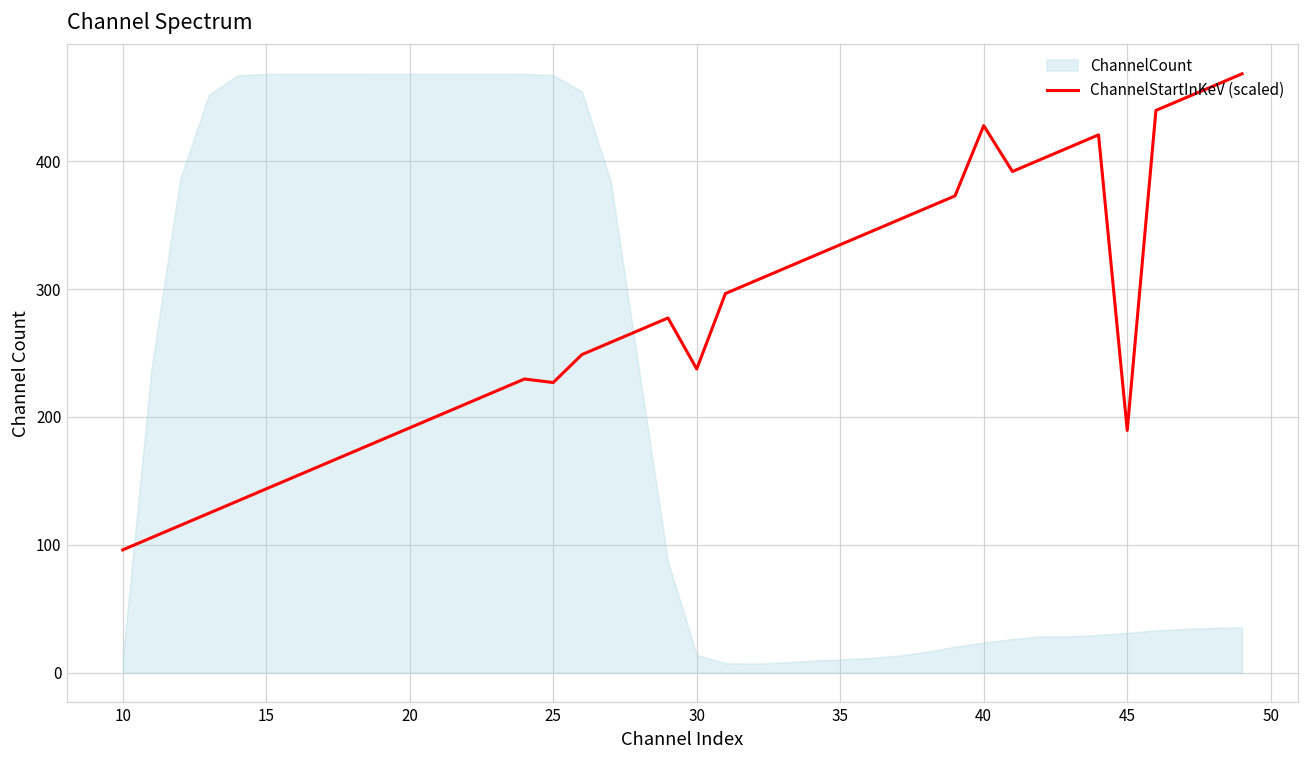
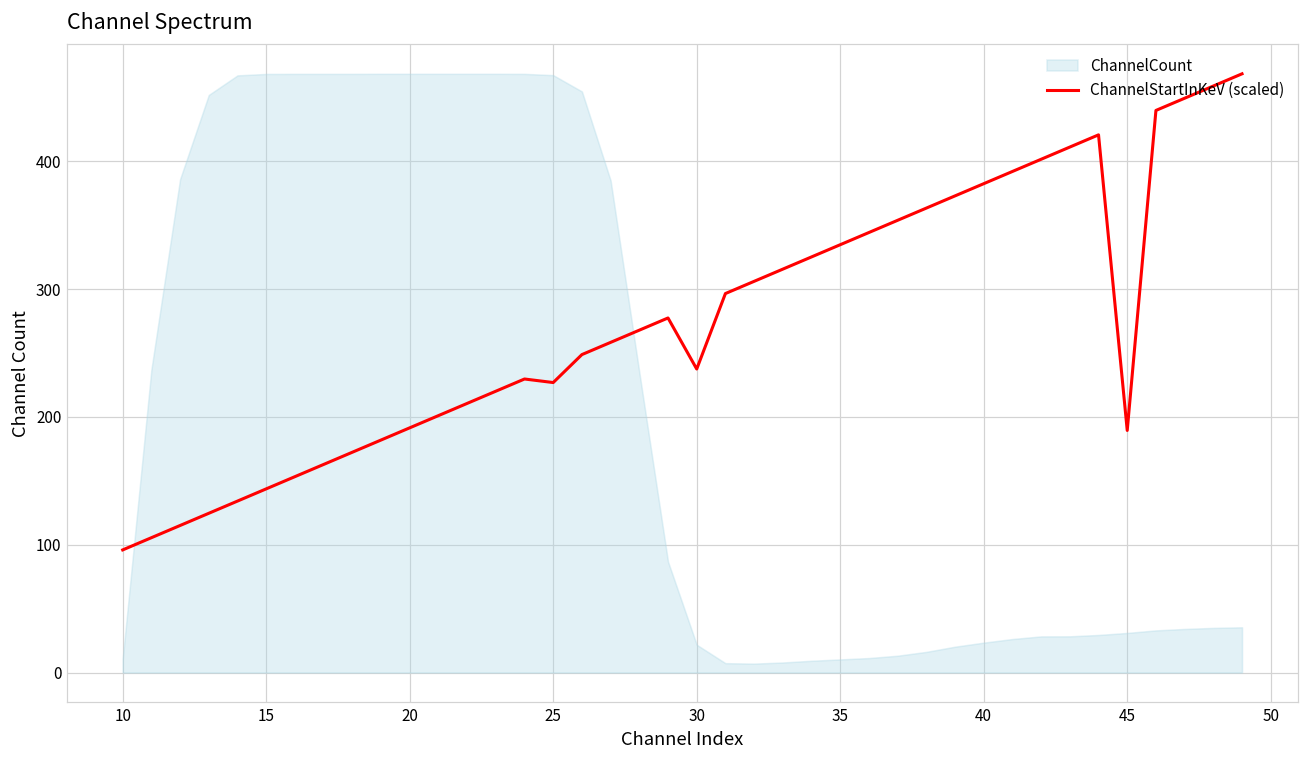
  {
    "ChannelStartInKeV (scaled)": {
      "10": 96,
      "15": 144,
      "20": 191,
      "25": 227,
      "30": 237,
      "35": 335,
-     "40": 428,
+     "40": 382,
      "45": 189
    },
    "ChannelCount": {
      "10": 11,
      "15": 468,
      "20": 468,
      "25": 467,
-     "30": 14,
+     "30": 22,
      "35": 10,
      "40": 23,
      "45": 31
    }
  }
